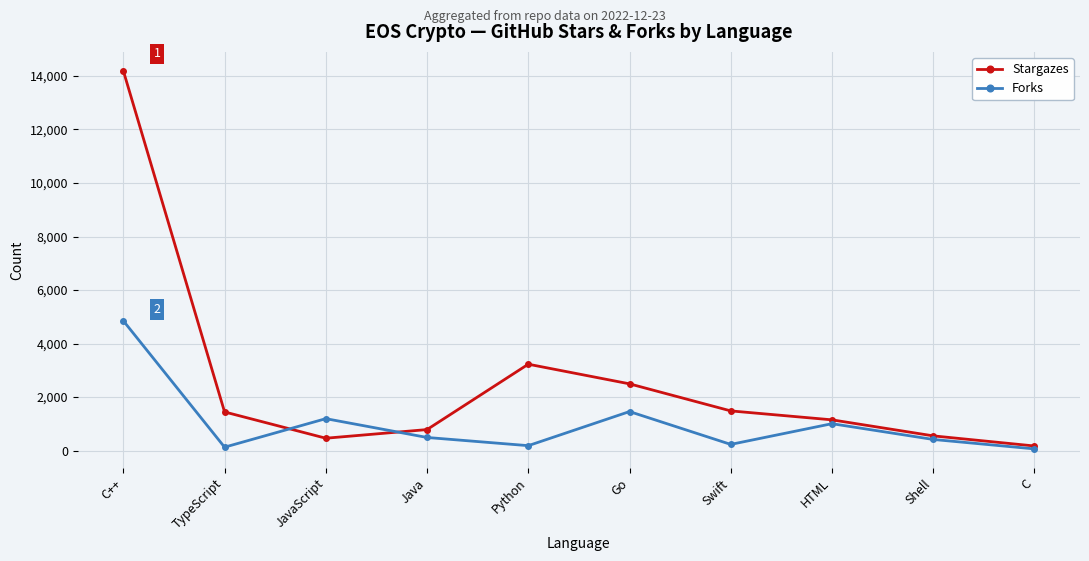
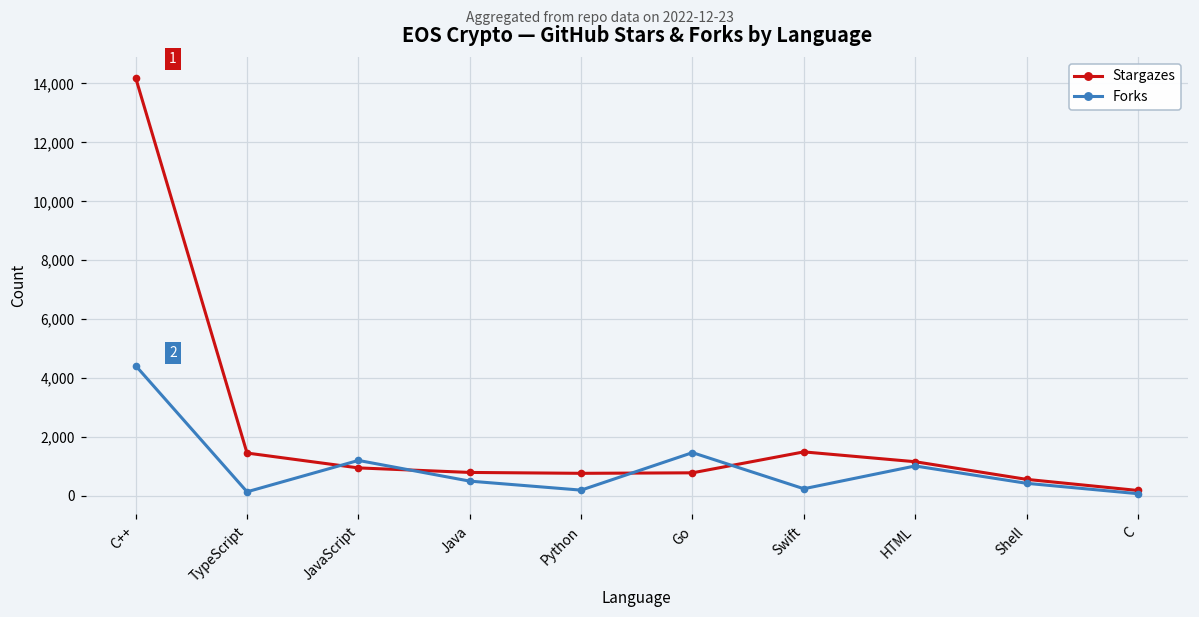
  {
    "Stargazes": {
      "C++": "14,200",
      "TypeScript": "1,400",
-     "JavaScript": "500",
+     "JavaScript": "900",
      "Java": "800",
-     "Python": "3,200",
-     "Go": "2,500",
+     "Python": "800",
+     "Go": "800",
      "Swift": "1,500",
      "HTML": "1,200",
      "Shell": "600",
      "C": "200"
    },
    "Forks": {
-     "C++": "4,900",
+     "C++": "4,400",
      "TypeScript": "100",
      "JavaScript": "1,200",
      "Java": "500",
      "Python": "200",
      "Go": "1,500",
      "Swift": "200",
      "HTML": "1,000",
      "Shell": "400",
      "C": "100"
    }
  }
